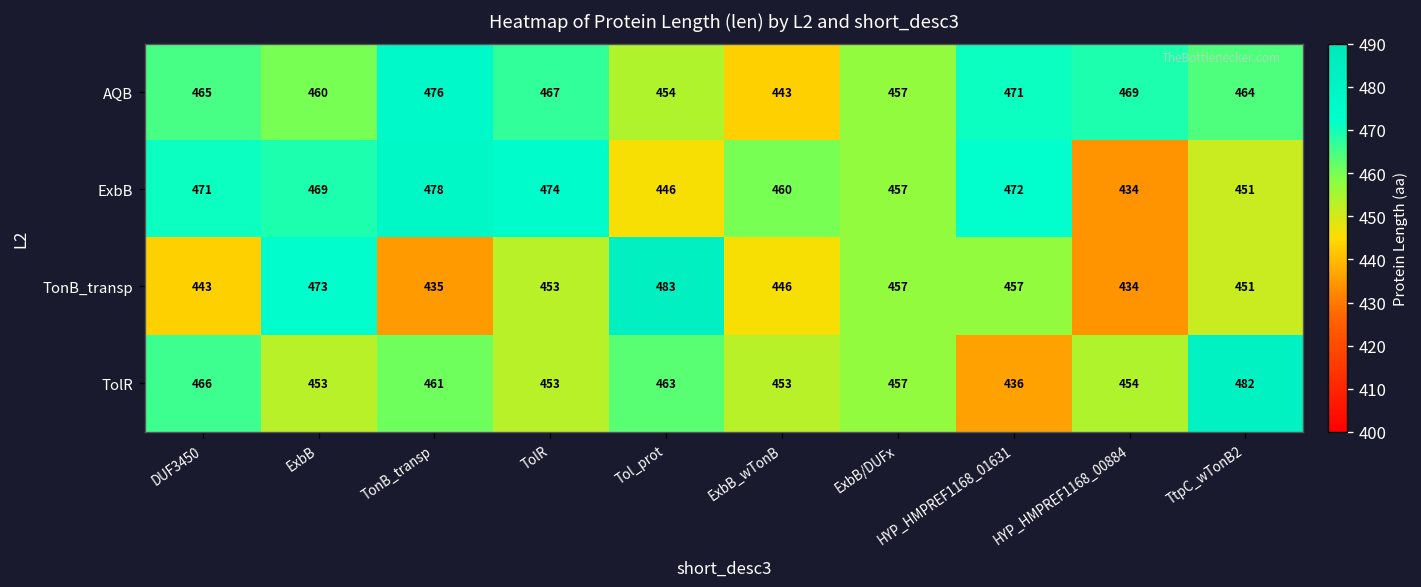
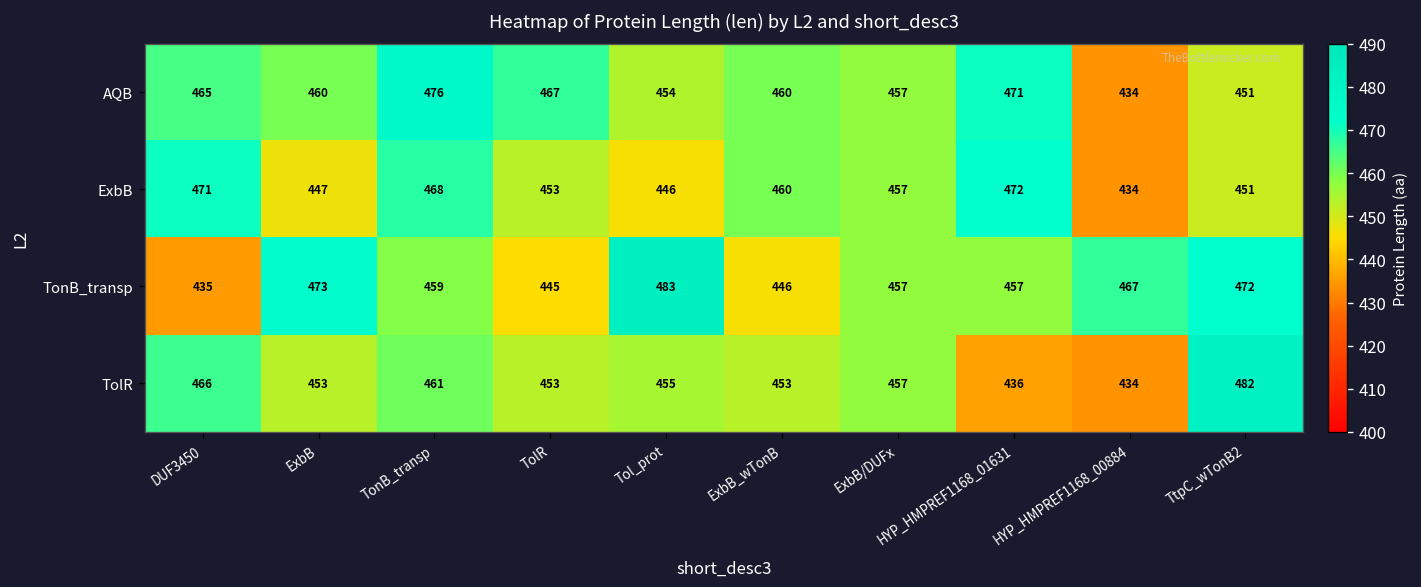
  {
    "AQB": {
      "DUF3450": 465,
      "ExbB": 460,
      "TonB_transp": 476,
      "TolR": 467,
      "Tol_prot": 454,
-     "ExbB_wTonB": 443,
+     "ExbB_wTonB": 460,
      "ExbB/DUFx": 457,
      "HYP_HMPREF1168_01631": 471,
-     "HYP_HMPREF1168_00884": 469,
-     "TtpC_wTonB2": 464
+     "HYP_HMPREF1168_00884": 434,
+     "TtpC_wTonB2": 451
    },
    "ExbB": {
      "DUF3450": 471,
-     "ExbB": 469,
-     "TonB_transp": 478,
-     "TolR": 474,
+     "ExbB": 447,
+     "TonB_transp": 468,
+     "TolR": 453,
      "Tol_prot": 446,
      "ExbB_wTonB": 460,
      "ExbB/DUFx": 457,
      "HYP_HMPREF1168_01631": 472,
      "HYP_HMPREF1168_00884": 434,
      "TtpC_wTonB2": 451
    },
    "TonB_transp": {
-     "DUF3450": 443,
+     "DUF3450": 435,
      "ExbB": 473,
-     "TonB_transp": 435,
-     "TolR": 453,
+     "TonB_transp": 459,
+     "TolR": 445,
      "Tol_prot": 483,
      "ExbB_wTonB": 446,
      "ExbB/DUFx": 457,
      "HYP_HMPREF1168_01631": 457,
-     "HYP_HMPREF1168_00884": 434,
-     "TtpC_wTonB2": 451
+     "HYP_HMPREF1168_00884": 467,
+     "TtpC_wTonB2": 472
    },
    "TolR": {
      "DUF3450": 466,
      "ExbB": 453,
      "TonB_transp": 461,
      "TolR": 453,
-     "Tol_prot": 463,
+     "Tol_prot": 455,
      "ExbB_wTonB": 453,
      "ExbB/DUFx": 457,
      "HYP_HMPREF1168_01631": 436,
-     "HYP_HMPREF1168_00884": 454,
+     "HYP_HMPREF1168_00884": 434,
      "TtpC_wTonB2": 482
    }
  }
